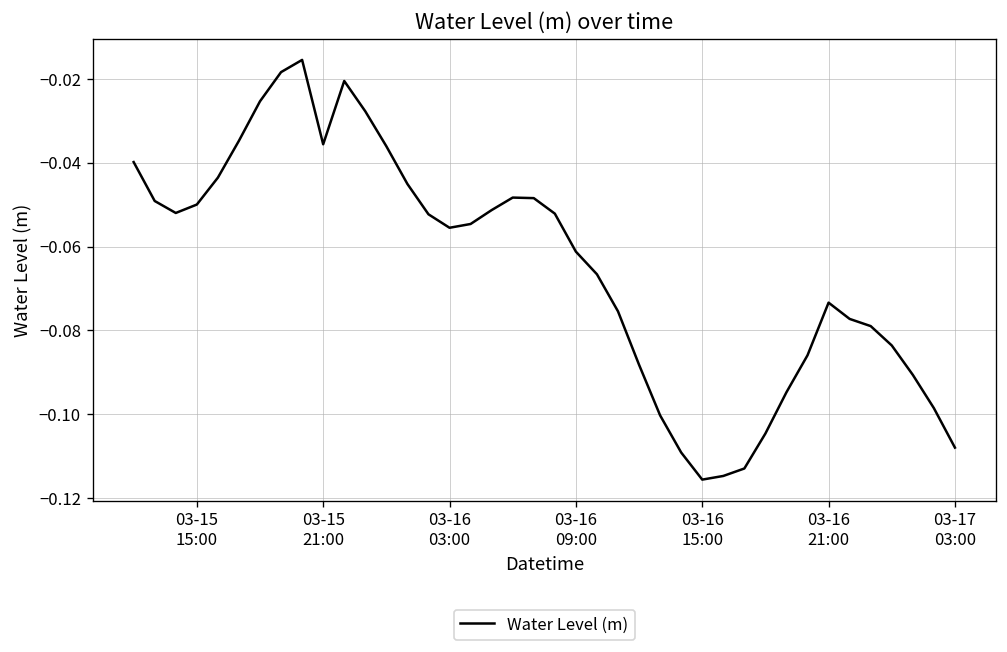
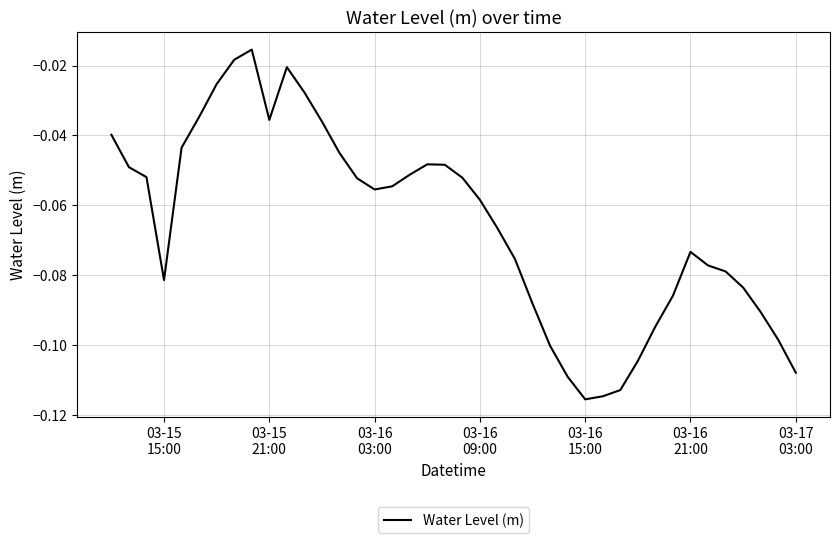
  {
-   "03-15 15:00": -0.050,
+   "03-15 15:00": -0.081,
    "03-15 21:00": -0.036,
    "03-16 03:00": -0.056,
-   "03-16 09:00": -0.061,
+   "03-16 09:00": -0.058,
    "03-16 15:00": -0.116,
    "03-16 21:00": -0.073,
    "03-17 03:00": -0.108
  }
